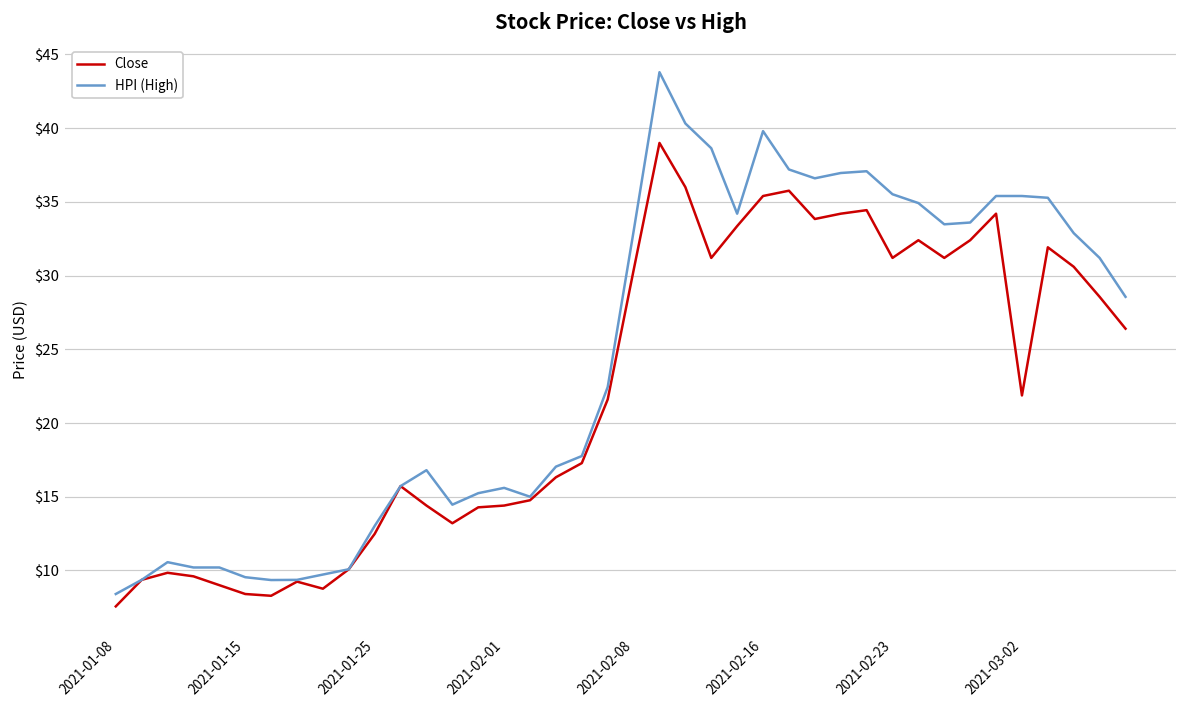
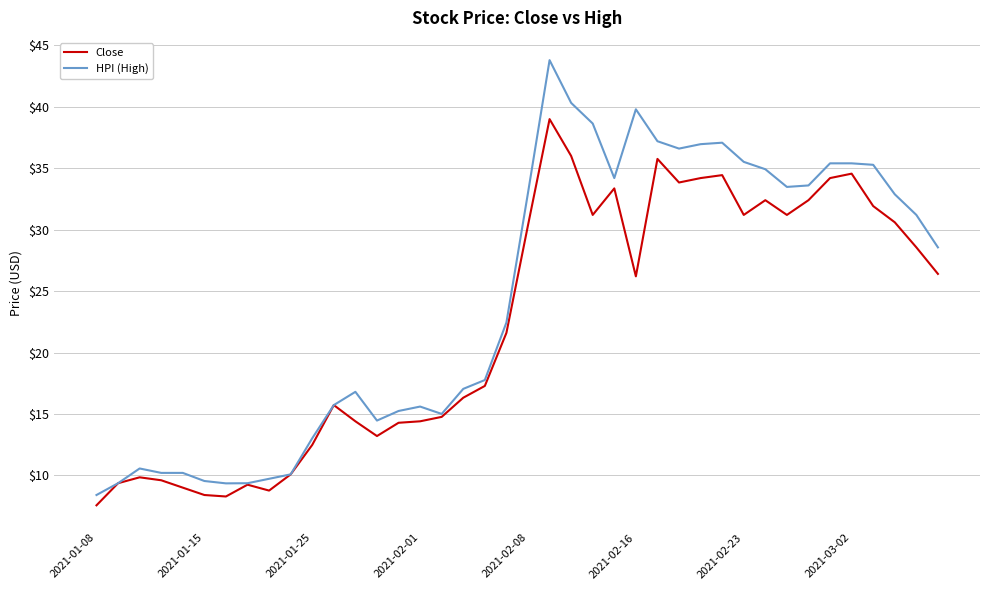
  {
    "Close": {
      "2021-01-08": "$7.6",
      "2021-01-15": "$8.4",
      "2021-01-25": "$12.5",
      "2021-02-01": "$14.4",
      "2021-02-08": "$30.4",
-     "2021-02-16": "$35.4",
+     "2021-02-16": "$26.2",
      "2021-02-23": "$31.2",
-     "2021-03-02": "$21.9"
+     "2021-03-02": "$34.6"
    },
    "HPI (High)": {
      "2021-01-08": "$8.4",
      "2021-01-15": "$9.5",
      "2021-01-25": "$13.0",
      "2021-02-01": "$15.6",
      "2021-02-08": "$33.0",
      "2021-02-16": "$39.8",
      "2021-02-23": "$35.5",
      "2021-03-02": "$35.4"
    }
  }
